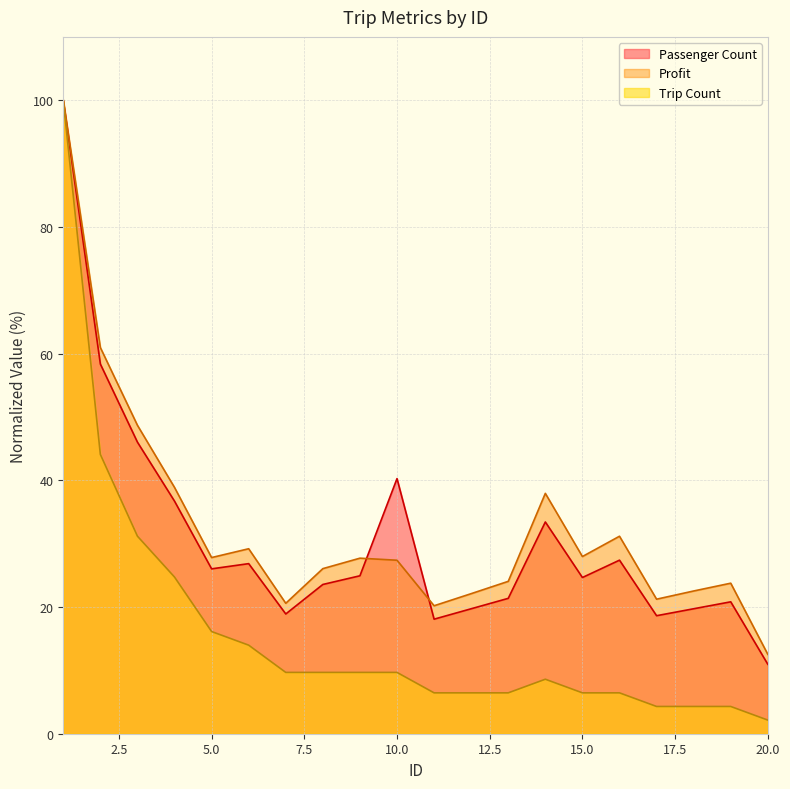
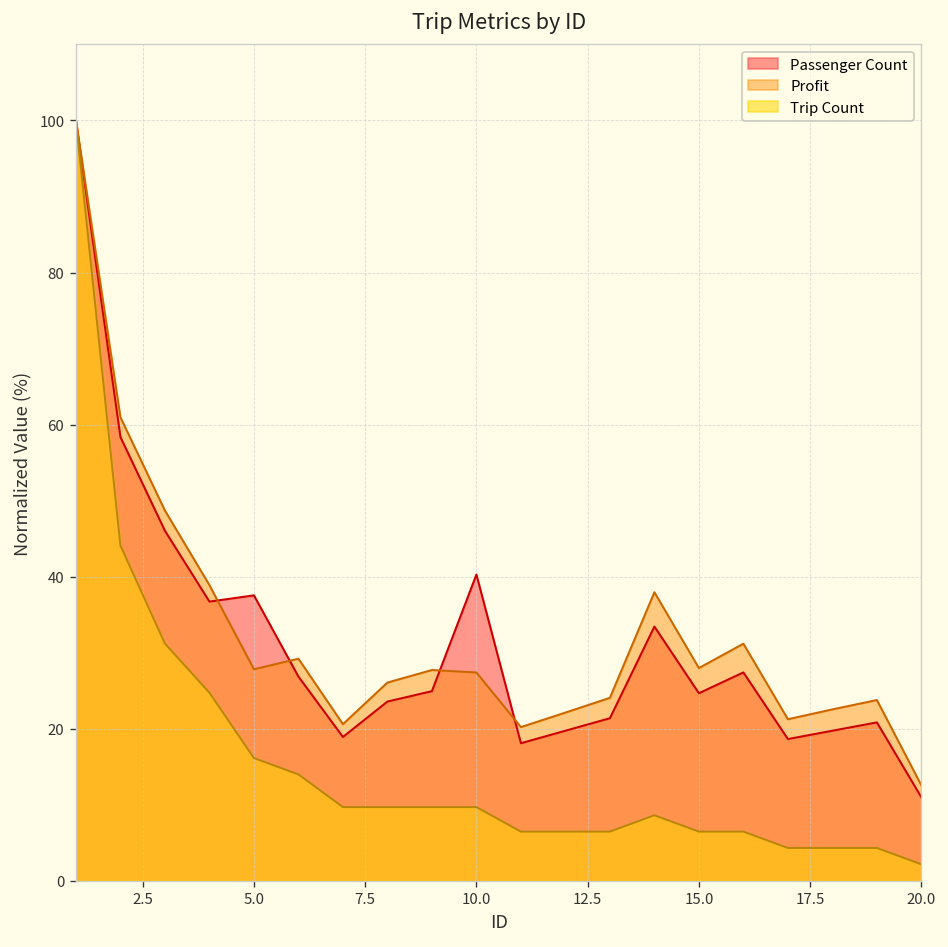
  {
    "Passenger Count": {
-     "5.0": 26,
+     "5.0": 38,
      "10.0": 40,
      "15.0": 25,
      "20.0": 11
    }
  }
